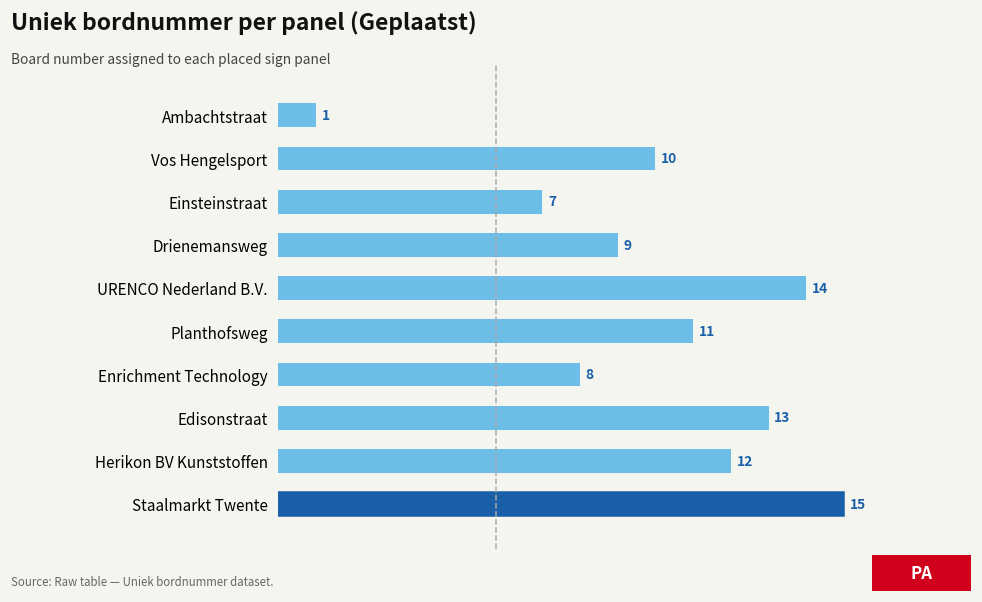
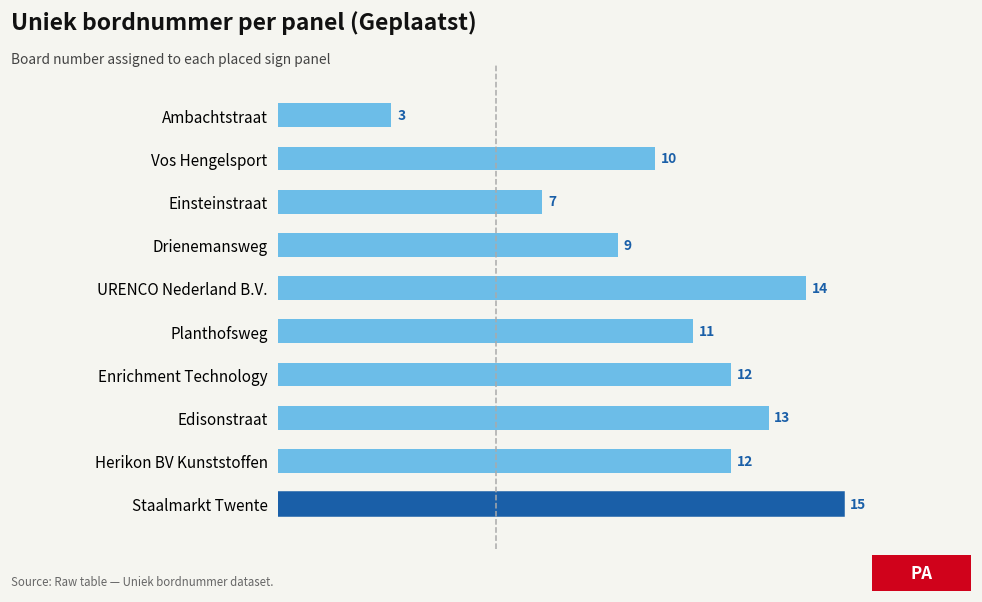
  {
-   "Ambachtstraat": 1,
+   "Ambachtstraat": 3,
    "Vos Hengelsport": 10,
    "Einsteinstraat": 7,
    "Drienemansweg": 9,
    "URENCO Nederland B.V.": 14,
    "Planthofsweg": 11,
-   "Enrichment Technology": 8,
+   "Enrichment Technology": 12,
    "Edisonstraat": 13,
    "Herikon BV Kunststoffen": 12,
    "Staalmarkt Twente": 15
  }
